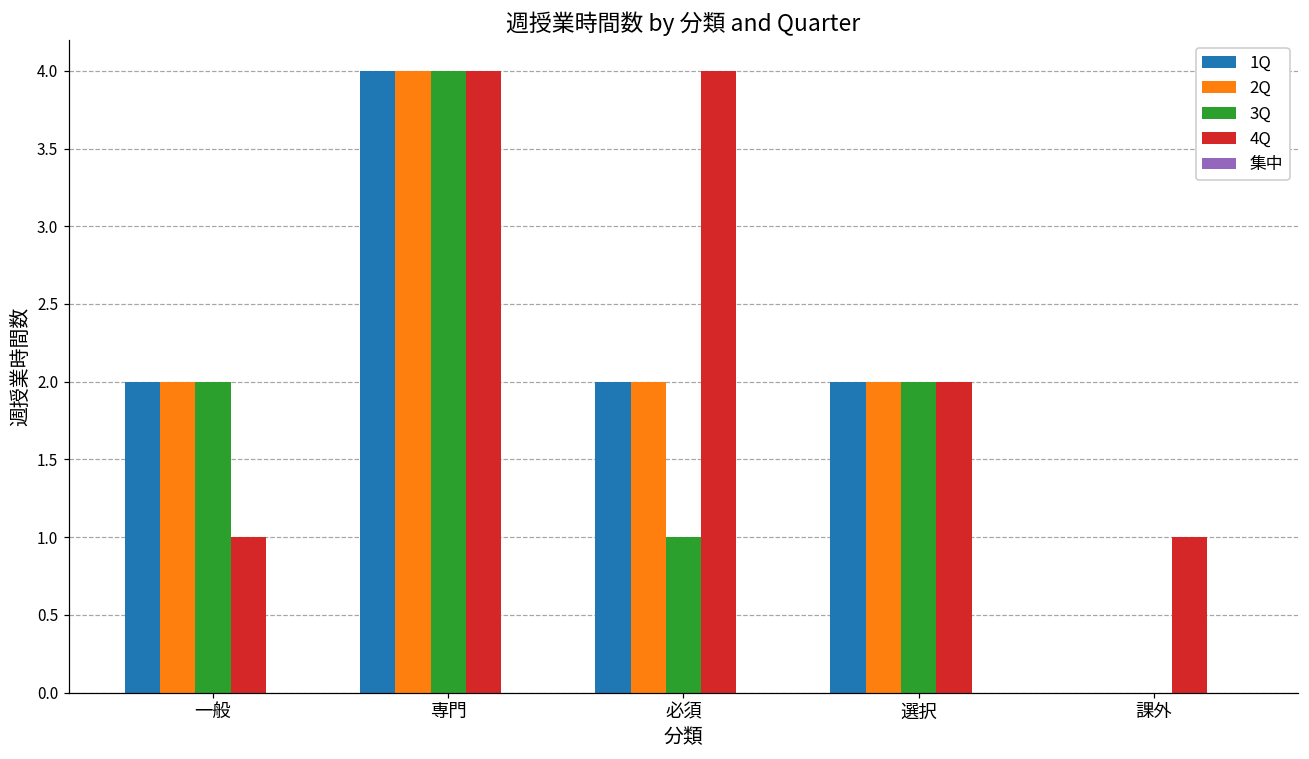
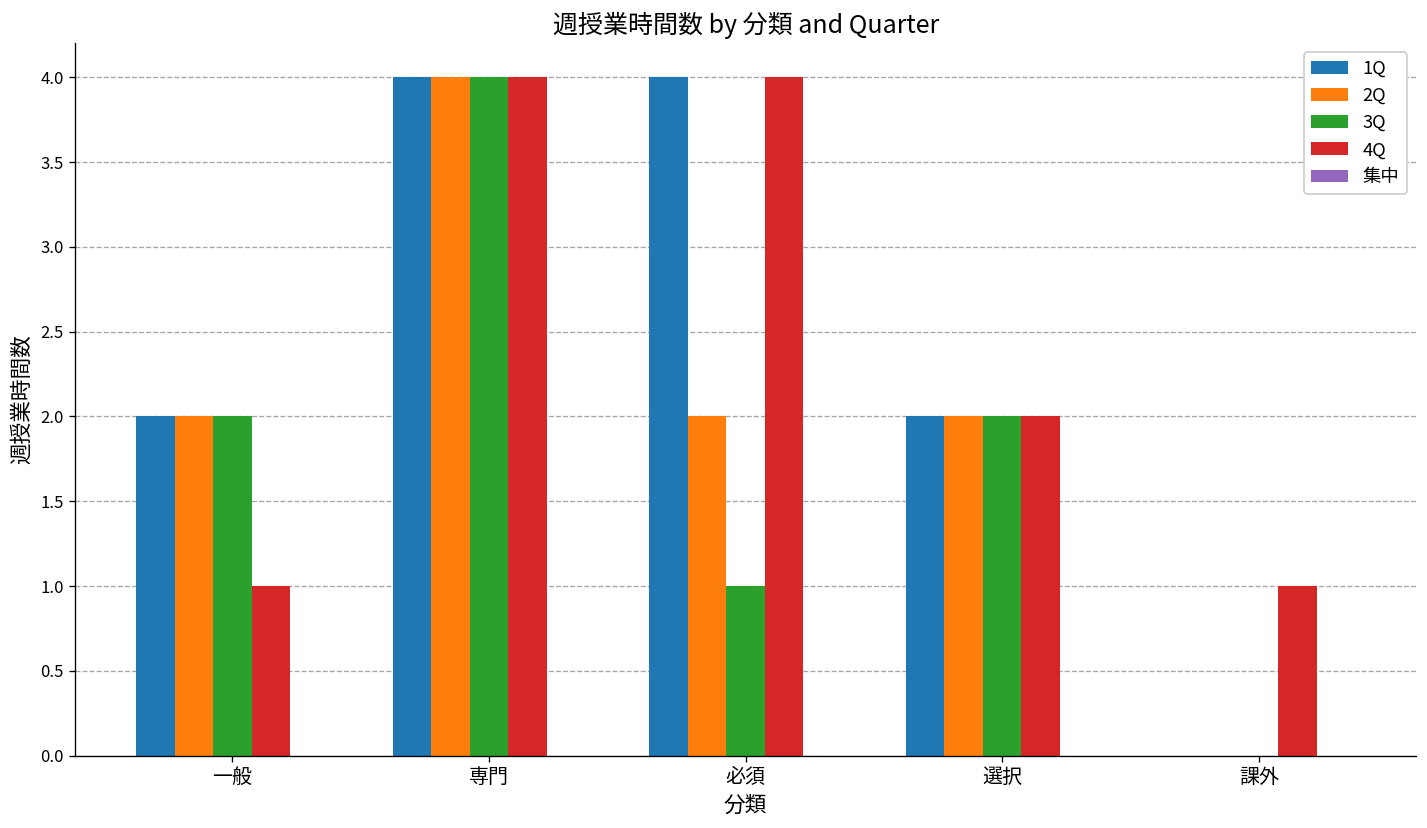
  {
    "1Q": {
      "一般": 2,
      "専門": 4,
-     "必須": 2,
+     "必須": 4,
      "選択": 2,
      "課外": 0
    },
    "2Q": {
      "一般": 2,
      "専門": 4,
      "必須": 2,
      "選択": 2,
      "課外": 0
    },
    "3Q": {
      "一般": 2,
      "専門": 4,
      "必須": 1,
      "選択": 2,
      "課外": 0
    },
    "4Q": {
      "一般": 1,
      "専門": 4,
      "必須": 4,
      "選択": 2,
      "課外": 1
    },
    "集中": {
      "一般": 0,
      "専門": 0,
      "必須": 0,
      "選択": 0,
      "課外": 0
    }
  }
